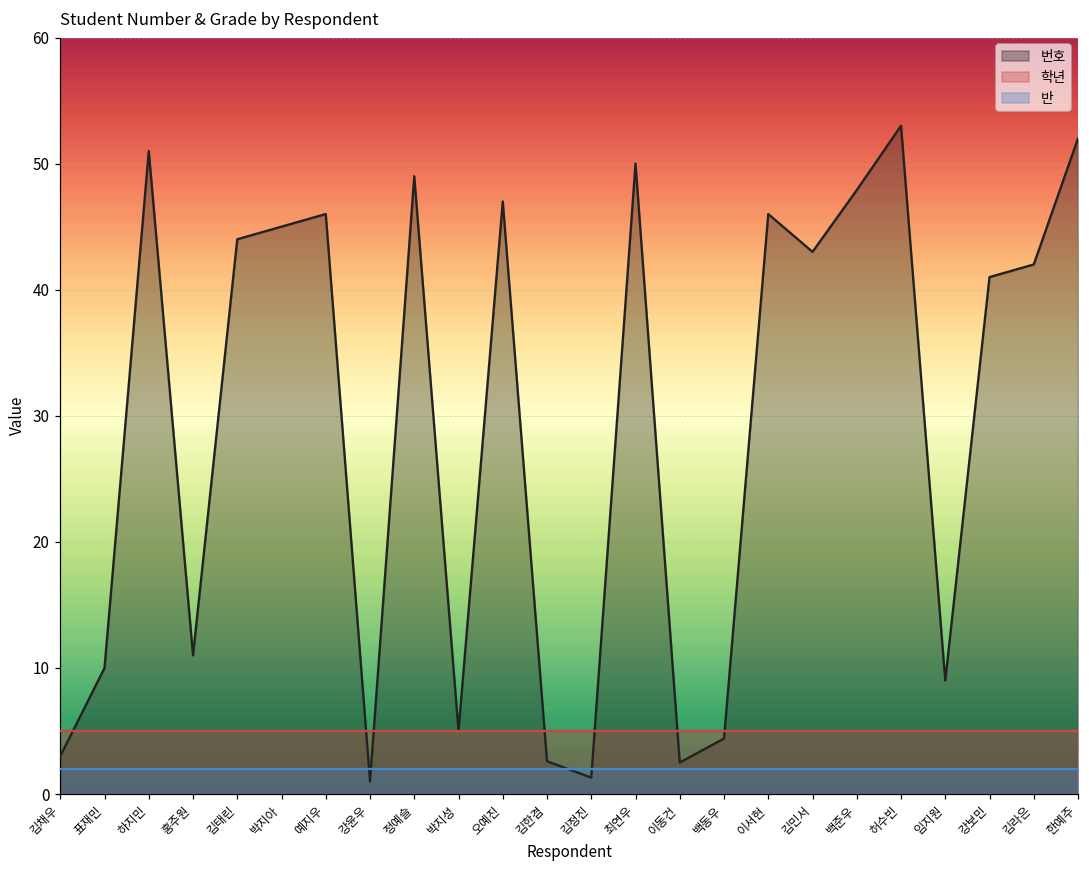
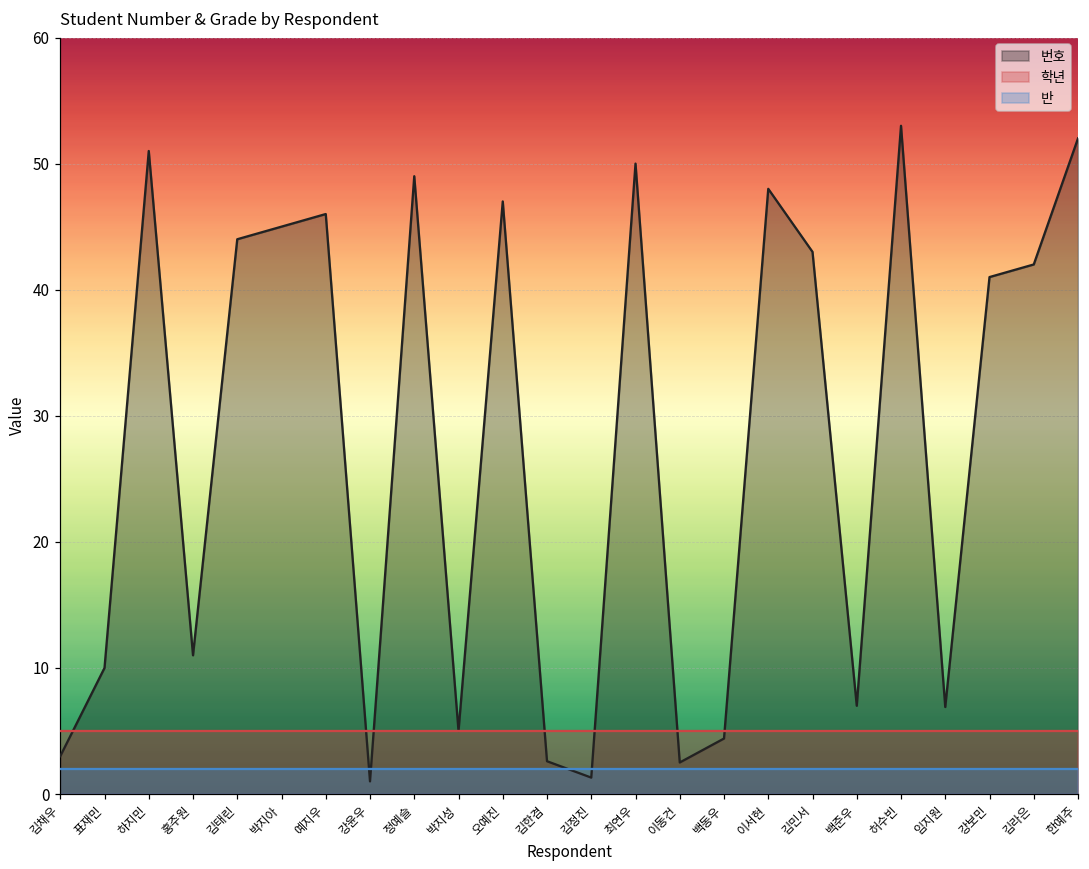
  {
    "번호": {
      "김채우": 3.0,
      "표재민": 10.0,
      "하지민": 51.0,
      "홍주원": 11.0,
      "김태린": 44.0,
      "박지아": 45.0,
      "예지우": 46.0,
      "강윤우": 1.0,
      "정예슬": 49.0,
      "오예진": 47.0,
      "김한겸": 2.6,
      "김정진": 1.3,
      "최연우": 50.0,
      "이동건": 2.5,
      "백동우": 4.4,
-     "이서현": 46,
+     "이서현": 48,
      "김민서": 43.0,
-     "백준우": 47.9,
+     "백준우": 7.0,
      "허수빈": 53.0,
-     "임지원": 9.0,
+     "임지원": 6.9,
      "강보민": 41.0,
      "김라은": 42.0,
      "한예주": 52.0
    },
    "학년": {
      "김채우": 5.0,
      "표재민": 5.0,
      "하지민": 5.0,
      "홍주원": 5.0,
      "김태린": 5.0,
      "박지아": 5.0,
      "예지우": 5.0,
      "강윤우": 5.0,
      "정예슬": 5.0,
      "오예진": 5.0,
      "김한겸": 5.0,
      "김정진": 5.0,
      "최연우": 5.0,
      "이동건": 5.0,
      "백동우": 5.0,
      "이서현": 5.0,
      "김민서": 5.0,
      "백준우": 5.0,
      "허수빈": 5.0,
      "임지원": 5.0,
      "강보민": 5.0,
      "김라은": 5.0,
      "한예주": 5.0
    },
    "반": {
      "김채우": 2.0,
      "표재민": 2.0,
      "하지민": 2.0,
      "홍주원": 2.0,
      "김태린": 2.0,
      "박지아": 2.0,
      "예지우": 2.0,
      "강윤우": 2.0,
      "정예슬": 2.0,
      "박지성": 2.0,
      "오예진": 2.0,
      "김한겸": 2.0,
      "김정진": 2.0,
      "최연우": 2.0,
      "이동건": 2.0,
      "백동우": 2.0,
      "이서현": 2.0,
      "김민서": 2.0,
      "백준우": 2.0,
      "허수빈": 2.0,
      "임지원": 2.0,
      "강보민": 2.0,
      "김라은": 2.0,
      "한예주": 2.0
    }
  }
